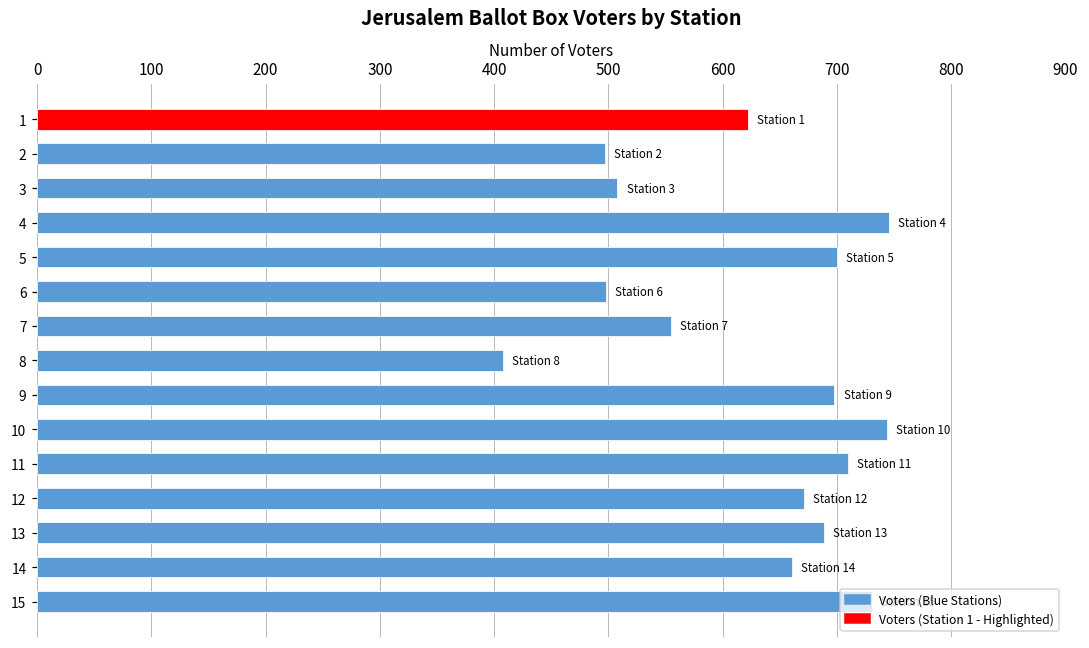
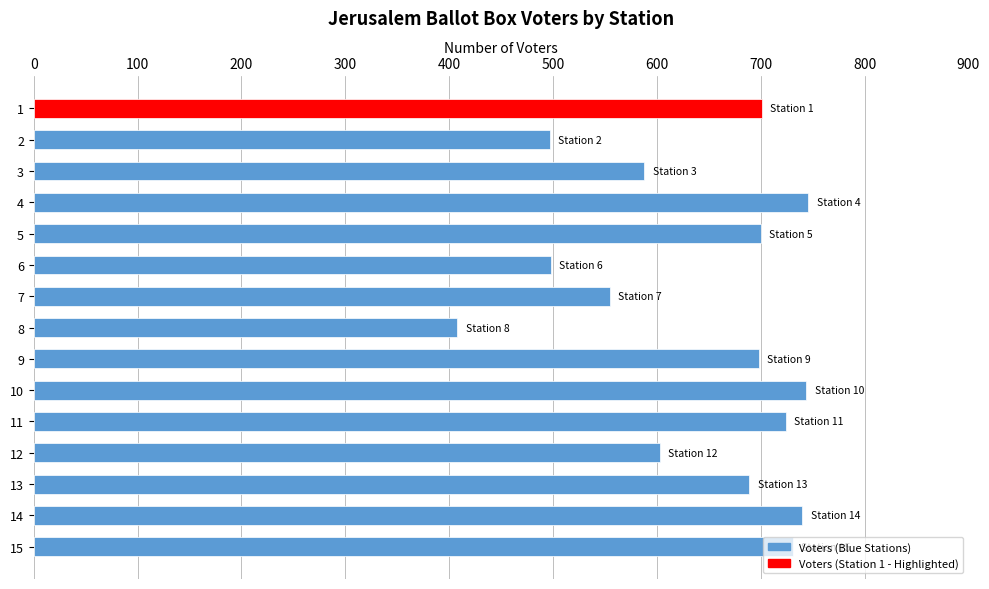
  {
-   "1": 622,
-   "3": 508,
-   "11": 710,
-   "12": 671,
-   "14": 661
+   "1": 701,
+   "3": 588,
+   "11": 724,
+   "12": 603,
+   "14": 740
  }
